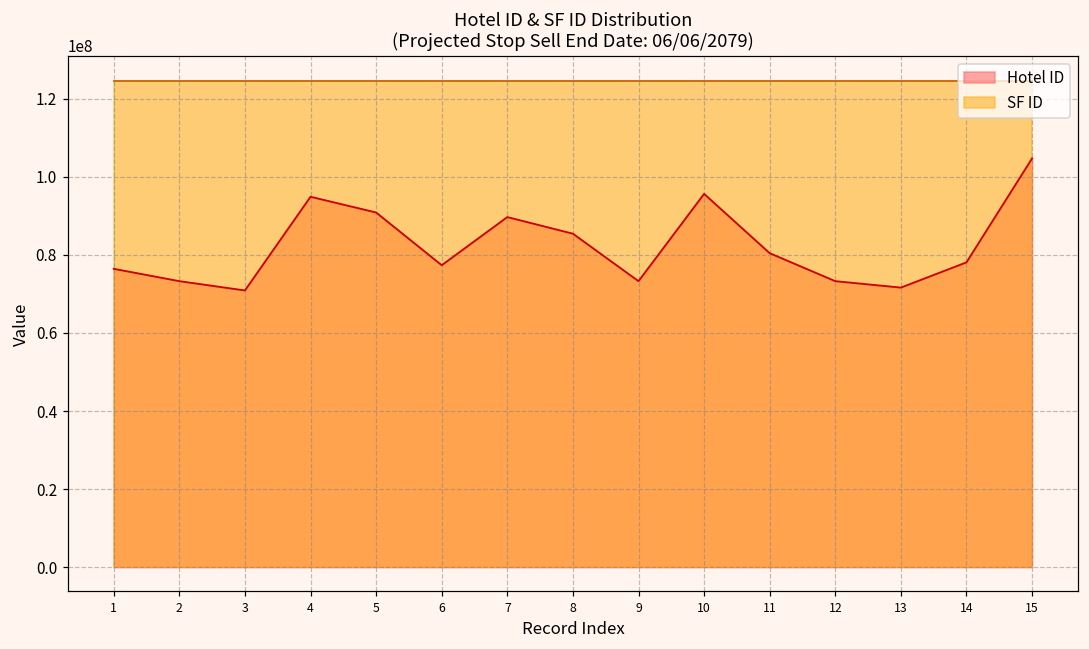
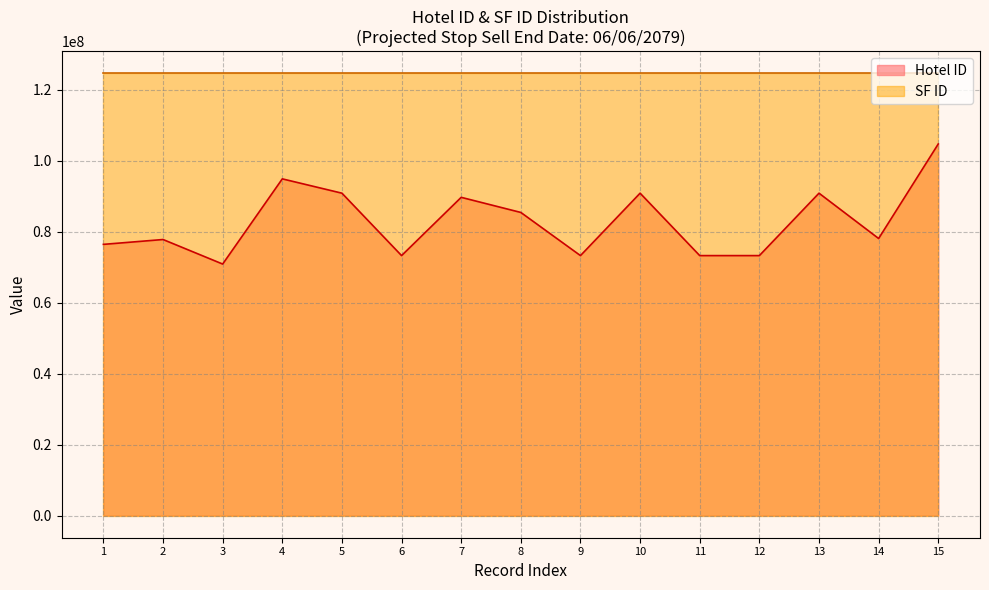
  {
    "Hotel ID": {
      "1": 76000000,
-     "2": 73000000,
+     "2": 78000000,
      "3": 71000000,
      "4": 95000000,
      "5": 91000000,
-     "6": 77000000,
+     "6": 73000000,
      "7": 90000000,
      "8": 85000000,
      "9": 73000000,
-     "10": 96000000,
-     "11": 80000000,
+     "10": 91000000,
+     "11": 73000000,
      "12": 73000000,
-     "13": 72000000,
+     "13": 91000000,
      "14": 78000000,
      "15": 105000000
    },
    "SF ID": {
      "1": 125000000,
      "2": 125000000,
      "3": 125000000,
      "4": 125000000,
      "5": 125000000,
      "6": 125000000,
      "7": 125000000,
      "8": 125000000,
      "9": 125000000,
      "10": 125000000,
      "11": 125000000,
      "12": 125000000,
      "13": 125000000
    }
  }
